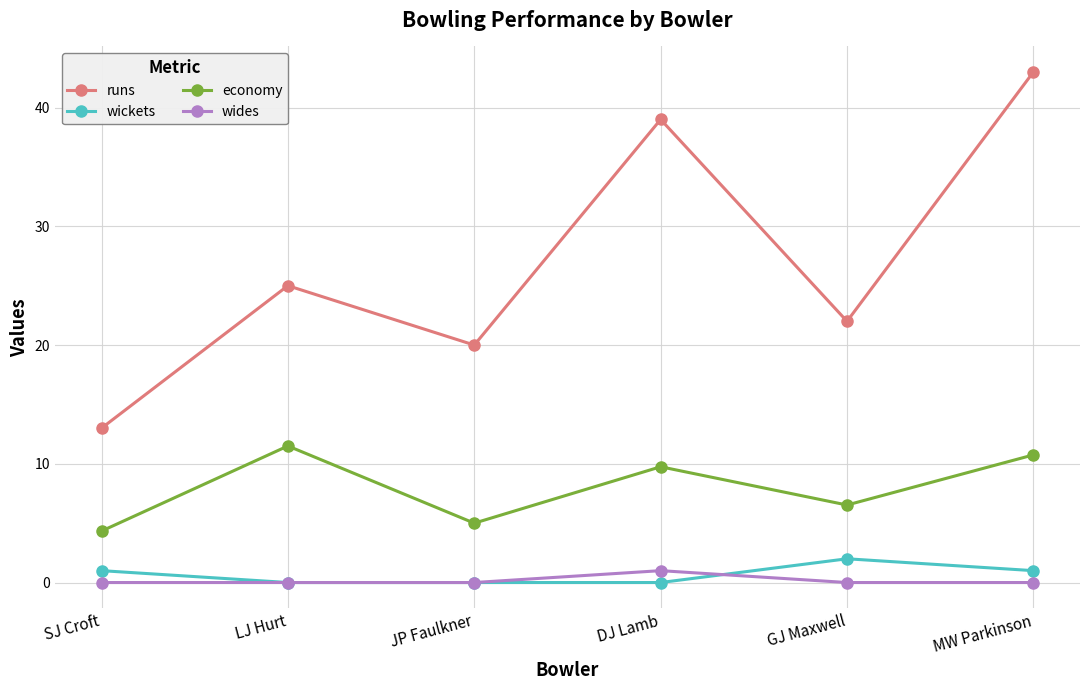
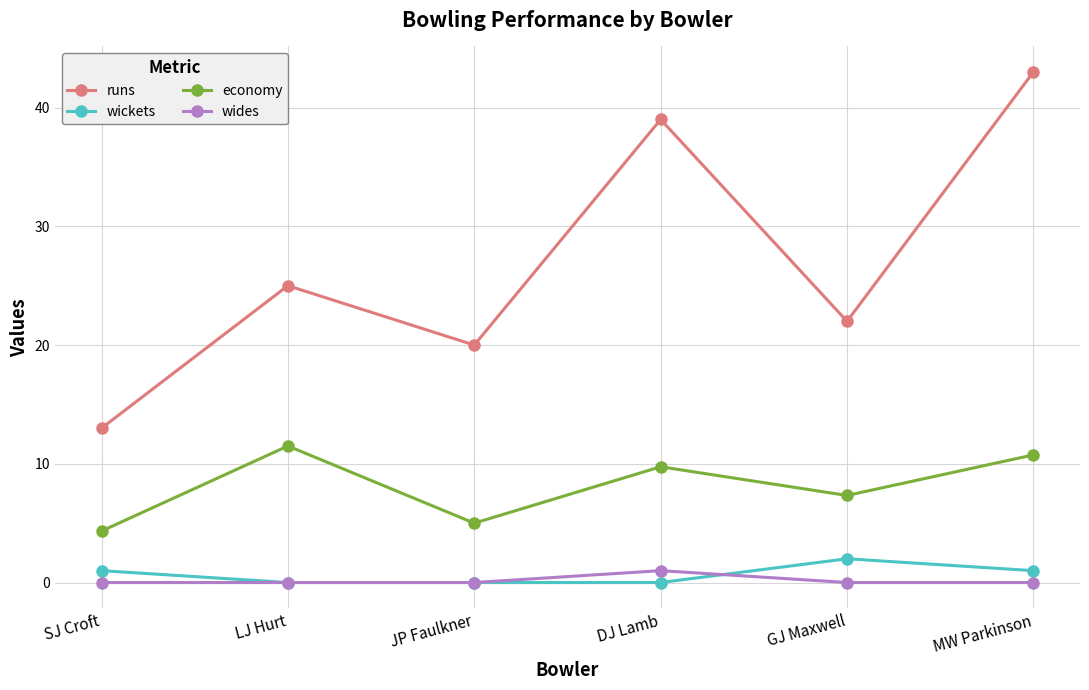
  {
    "runs": {
      "SJ Croft": 13.0,
      "LJ Hurt": 25.0,
      "JP Faulkner": 20.0,
      "DJ Lamb": 39.0,
      "GJ Maxwell": 22.0,
      "MW Parkinson": 43.0
    },
    "wickets": {
      "SJ Croft": 1.0,
      "DJ Lamb": 0.0,
      "GJ Maxwell": 2.0,
      "MW Parkinson": 1.0
    },
    "economy": {
      "SJ Croft": 4.3,
      "LJ Hurt": 11.5,
      "JP Faulkner": 5.0,
      "DJ Lamb": 9.8,
-     "GJ Maxwell": 6.5,
+     "GJ Maxwell": 7.3,
      "MW Parkinson": 10.8
    },
    "wides": {
      "SJ Croft": 0.0,
      "DJ Lamb": 1.0,
      "GJ Maxwell": 0.0,
      "MW Parkinson": 0.0
    }
  }
